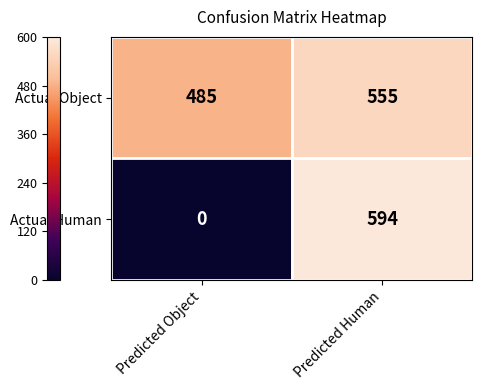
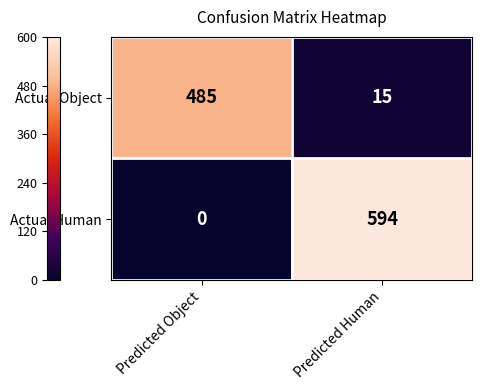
  {
    "Actual Object": {
      "Predicted Object": 485,
-     "Predicted Human": 555
+     "Predicted Human": 15
    },
    "Actual Human": {
      "Predicted Object": 0,
      "Predicted Human": 594
    }
  }
